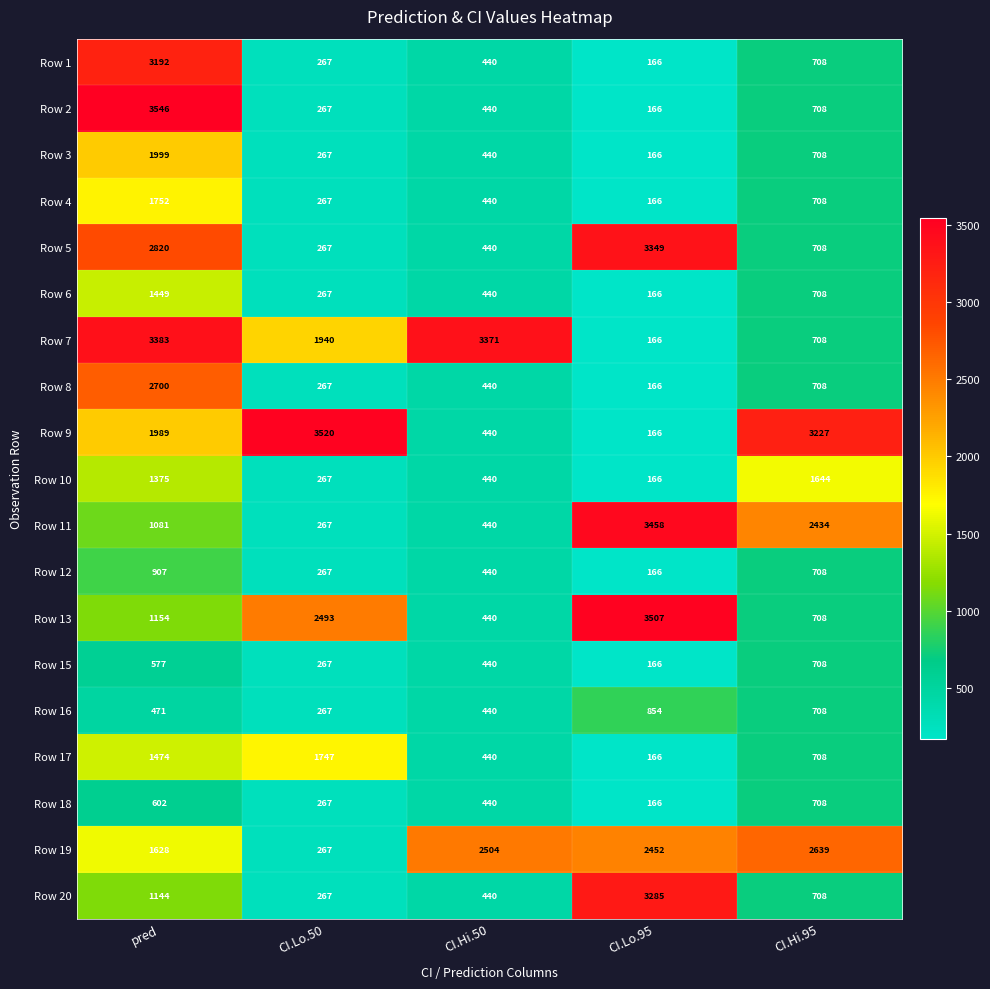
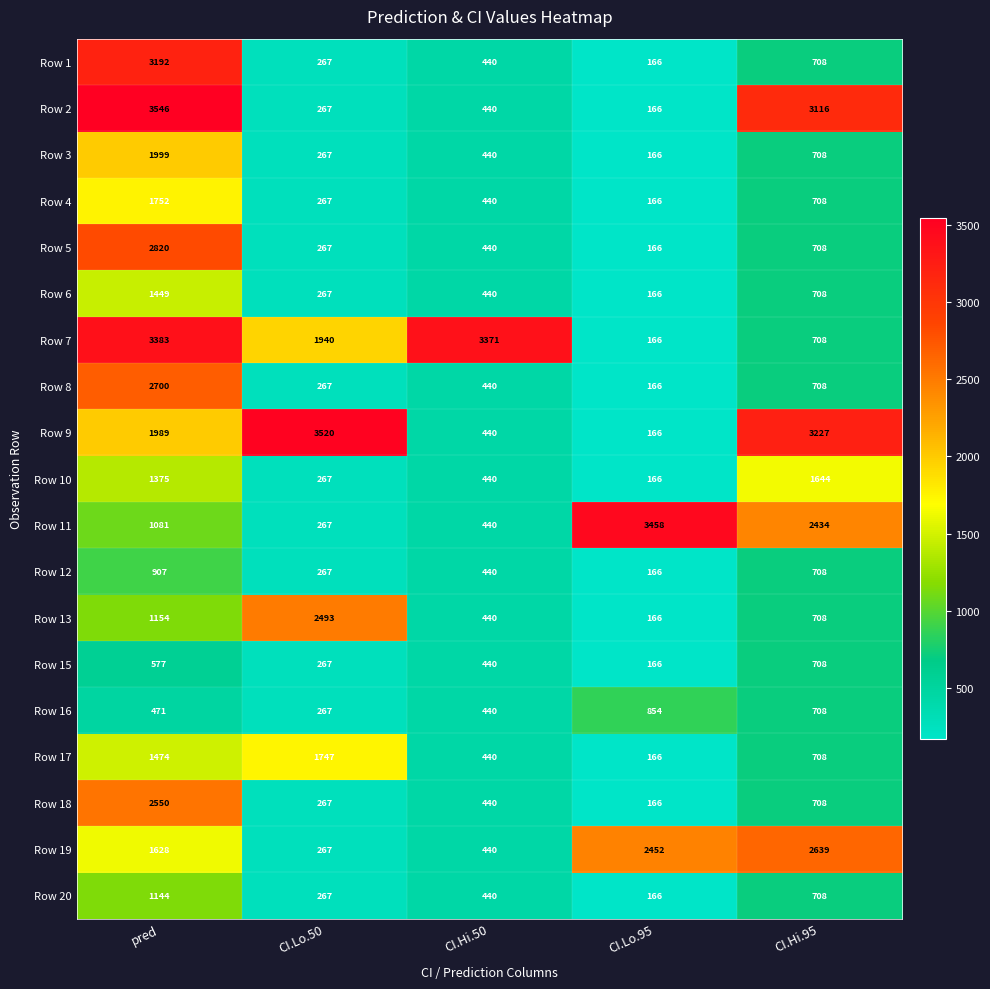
  {
    "Row 1": {
      "pred": 3192,
      "CI.Lo.50": 267,
      "CI.Hi.50": 440,
      "CI.Lo.95": 166,
      "CI.Hi.95": 708
    },
    "Row 2": {
      "pred": 3546,
      "CI.Lo.50": 267,
      "CI.Hi.50": 440,
      "CI.Lo.95": 166,
-     "CI.Hi.95": 708
+     "CI.Hi.95": 3116
    },
    "Row 3": {
      "pred": 1999,
      "CI.Lo.50": 267,
      "CI.Hi.50": 440,
      "CI.Lo.95": 166,
      "CI.Hi.95": 708
    },
    "Row 4": {
      "pred": 1752,
      "CI.Lo.50": 267,
      "CI.Hi.50": 440,
      "CI.Lo.95": 166,
      "CI.Hi.95": 708
    },
    "Row 5": {
      "pred": 2820,
      "CI.Lo.50": 267,
      "CI.Hi.50": 440,
-     "CI.Lo.95": 3349,
+     "CI.Lo.95": 166,
      "CI.Hi.95": 708
    },
    "Row 6": {
      "pred": 1449,
      "CI.Lo.50": 267,
      "CI.Hi.50": 440,
      "CI.Lo.95": 166,
      "CI.Hi.95": 708
    },
    "Row 7": {
      "pred": 3383,
      "CI.Lo.50": 1940,
      "CI.Hi.50": 3371,
      "CI.Lo.95": 166,
      "CI.Hi.95": 708
    },
    "Row 8": {
      "pred": 2700,
      "CI.Lo.50": 267,
      "CI.Hi.50": 440,
      "CI.Lo.95": 166,
      "CI.Hi.95": 708
    },
    "Row 9": {
      "pred": 1989,
      "CI.Lo.50": 3520,
      "CI.Hi.50": 440,
      "CI.Lo.95": 166,
      "CI.Hi.95": 3227
    },
    "Row 10": {
      "pred": 1375,
      "CI.Lo.50": 267,
      "CI.Hi.50": 440,
      "CI.Lo.95": 166,
      "CI.Hi.95": 1644
    },
    "Row 11": {
      "pred": 1081,
      "CI.Lo.50": 267,
      "CI.Hi.50": 440,
      "CI.Lo.95": 3458,
      "CI.Hi.95": 2434
    },
    "Row 12": {
      "pred": 907,
      "CI.Lo.50": 267,
      "CI.Hi.50": 440,
      "CI.Lo.95": 166,
      "CI.Hi.95": 708
    },
    "Row 13": {
      "pred": 1154,
      "CI.Lo.50": 2493,
      "CI.Hi.50": 440,
-     "CI.Lo.95": 3507,
+     "CI.Lo.95": 166,
      "CI.Hi.95": 708
    },
    "Row 15": {
      "pred": 577,
      "CI.Lo.50": 267,
      "CI.Hi.50": 440,
      "CI.Lo.95": 166,
      "CI.Hi.95": 708
    },
    "Row 16": {
      "pred": 471,
      "CI.Lo.50": 267,
      "CI.Hi.50": 440,
      "CI.Lo.95": 854,
      "CI.Hi.95": 708
    },
    "Row 17": {
      "pred": 1474,
      "CI.Lo.50": 1747,
      "CI.Hi.50": 440,
      "CI.Lo.95": 166,
      "CI.Hi.95": 708
    },
    "Row 18": {
-     "pred": 602,
+     "pred": 2550,
      "CI.Lo.50": 267,
      "CI.Hi.50": 440,
      "CI.Lo.95": 166,
      "CI.Hi.95": 708
    },
    "Row 19": {
      "pred": 1628,
      "CI.Lo.50": 267,
-     "CI.Hi.50": 2504,
+     "CI.Hi.50": 440,
      "CI.Lo.95": 2452,
      "CI.Hi.95": 2639
    },
    "Row 20": {
      "pred": 1144,
      "CI.Lo.50": 267,
      "CI.Hi.50": 440,
-     "CI.Lo.95": 3285,
+     "CI.Lo.95": 166,
      "CI.Hi.95": 708
    }
  }
